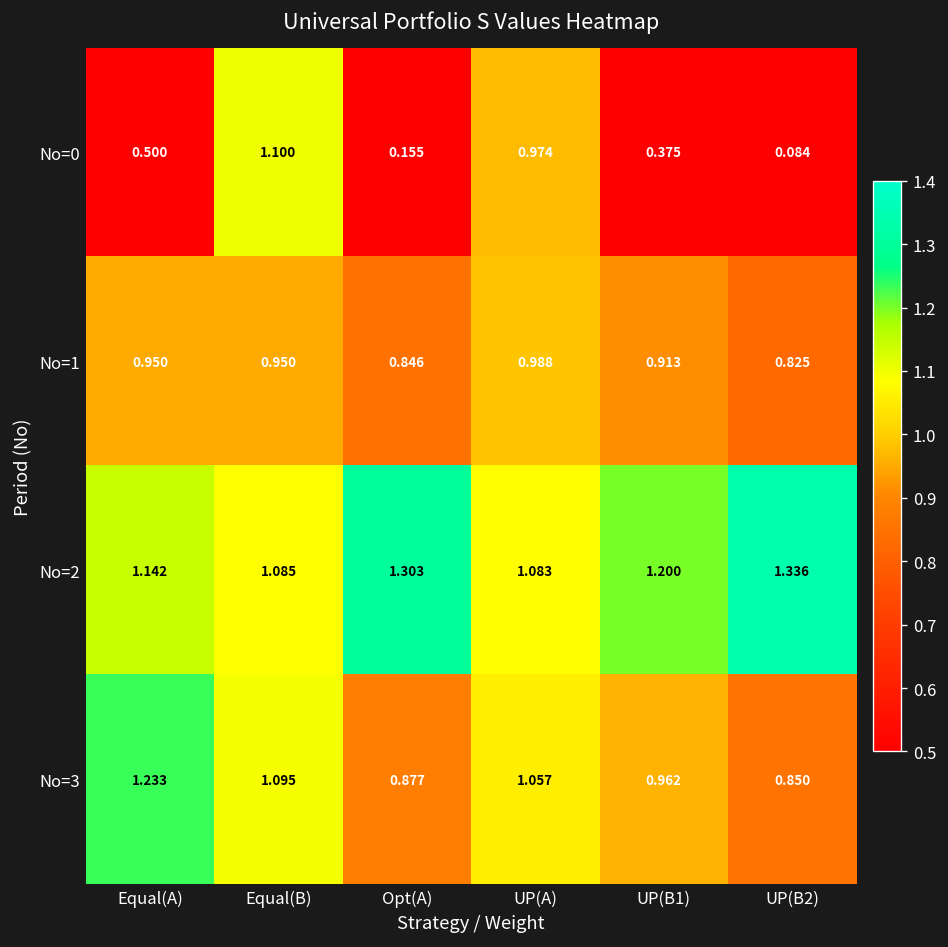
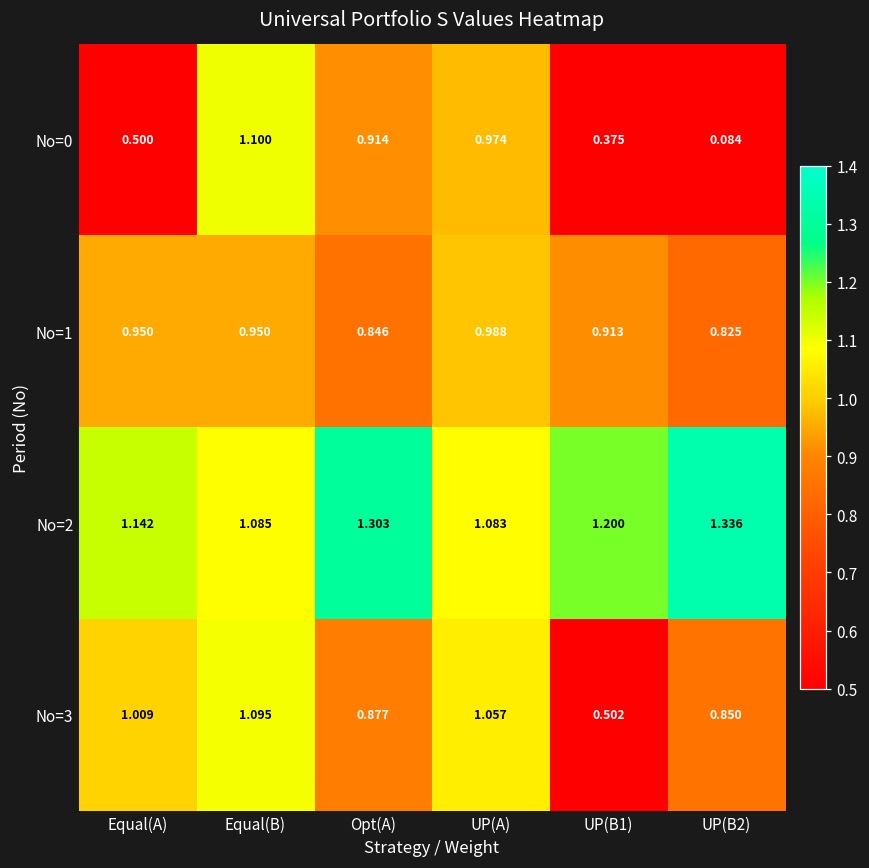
  {
    "No=0": {
      "Equal(A)": 0.500,
      "Equal(B)": 1.100,
-     "Opt(A)": 0.155,
+     "Opt(A)": 0.914,
      "UP(A)": 0.974,
      "UP(B1)": 0.375,
      "UP(B2)": 0.084
    },
    "No=1": {
      "Equal(A)": 0.950,
      "Equal(B)": 0.950,
      "Opt(A)": 0.846,
      "UP(A)": 0.988,
      "UP(B1)": 0.913,
      "UP(B2)": 0.825
    },
    "No=2": {
      "Equal(A)": 1.142,
      "Equal(B)": 1.085,
      "Opt(A)": 1.303,
      "UP(A)": 1.083,
      "UP(B1)": 1.200,
      "UP(B2)": 1.336
    },
    "No=3": {
-     "Equal(A)": 1.233,
+     "Equal(A)": 1.009,
      "Equal(B)": 1.095,
      "Opt(A)": 0.877,
      "UP(A)": 1.057,
-     "UP(B1)": 0.962,
+     "UP(B1)": 0.502,
      "UP(B2)": 0.850
    }
  }
